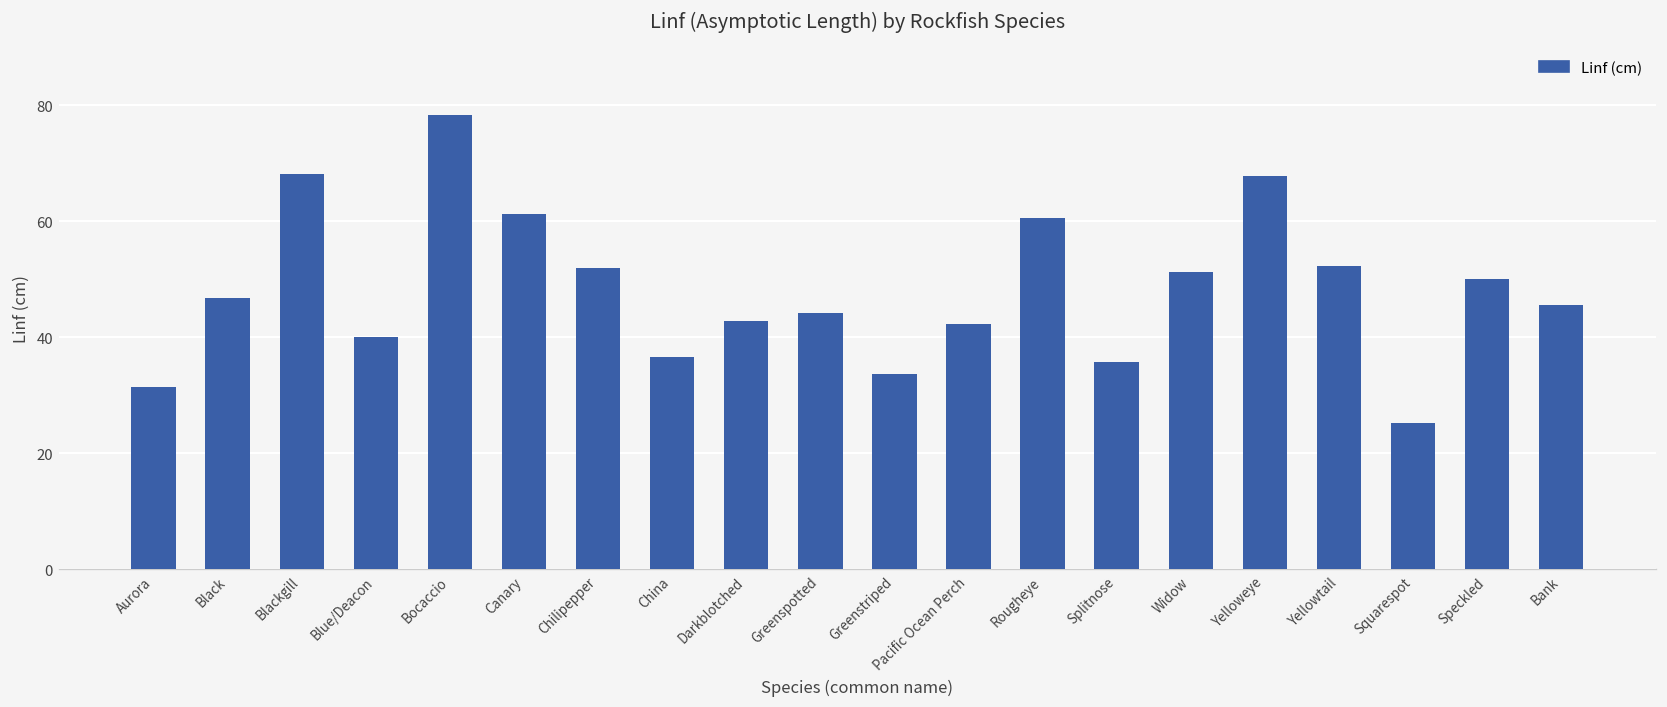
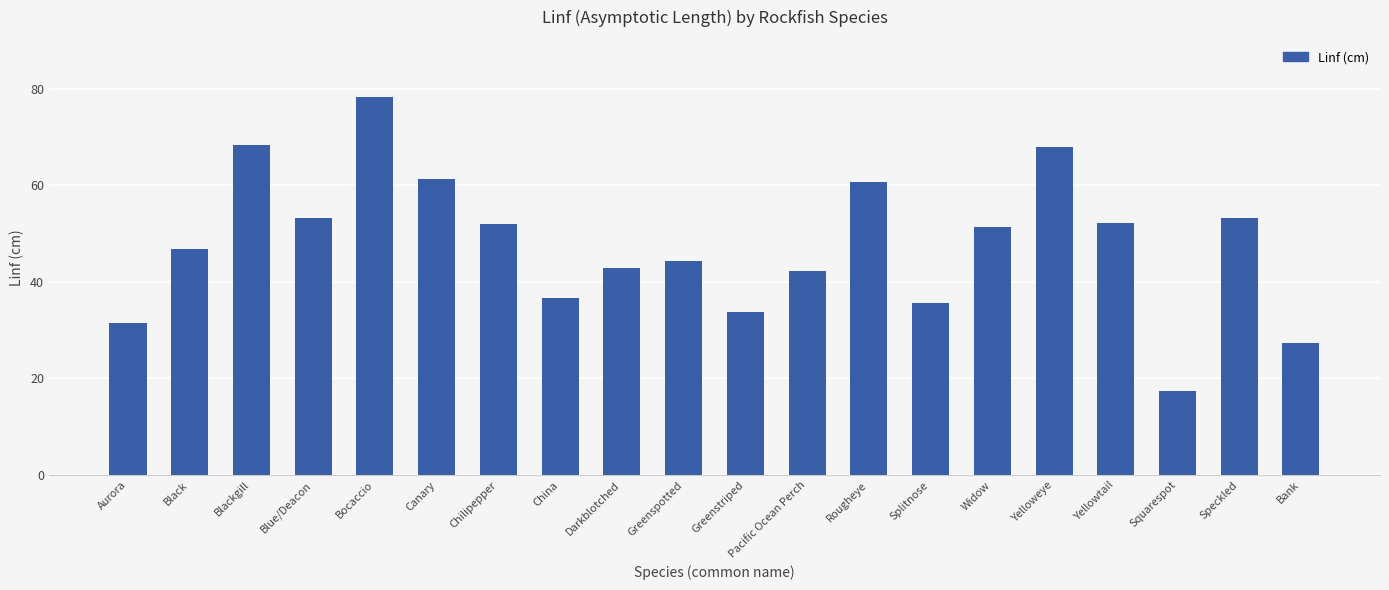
  {
    "Aurora": 31,
    "Black": 47,
    "Blackgill": 68,
-   "Blue/Deacon": 40,
+   "Blue/Deacon": 53,
    "Bocaccio": 78,
    "Canary": 61,
    "Chilipepper": 52,
    "China": 37,
    "Darkblotched": 43,
    "Greenspotted": 44,
    "Greenstriped": 34,
    "Pacific Ocean Perch": 42,
    "Rougheye": 61,
    "Splitnose": 36,
    "Widow": 51,
    "Yelloweye": 68,
    "Yellowtail": 52,
-   "Squarespot": 25,
-   "Speckled": 50,
-   "Bank": 46
+   "Squarespot": 17,
+   "Speckled": 53,
+   "Bank": 27
  }
